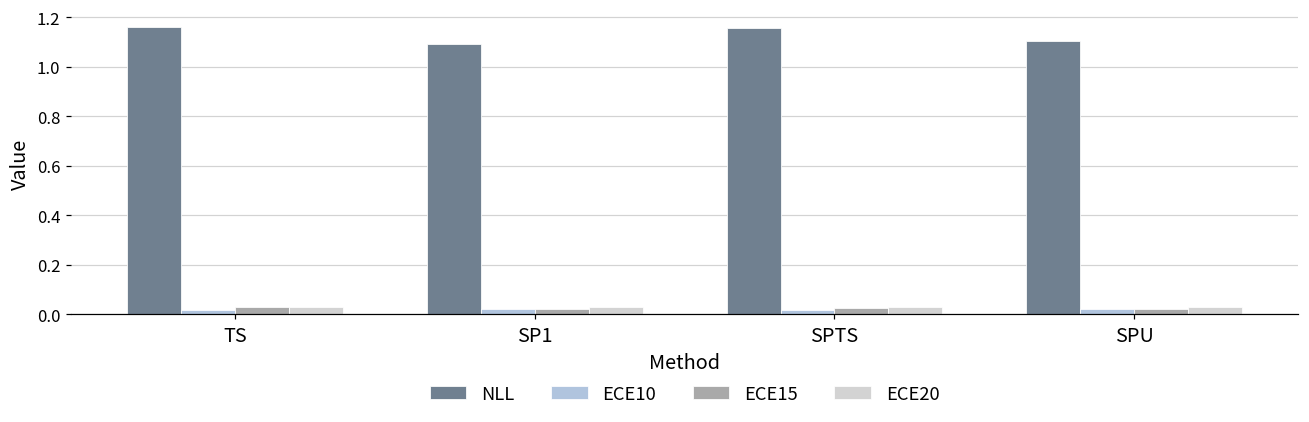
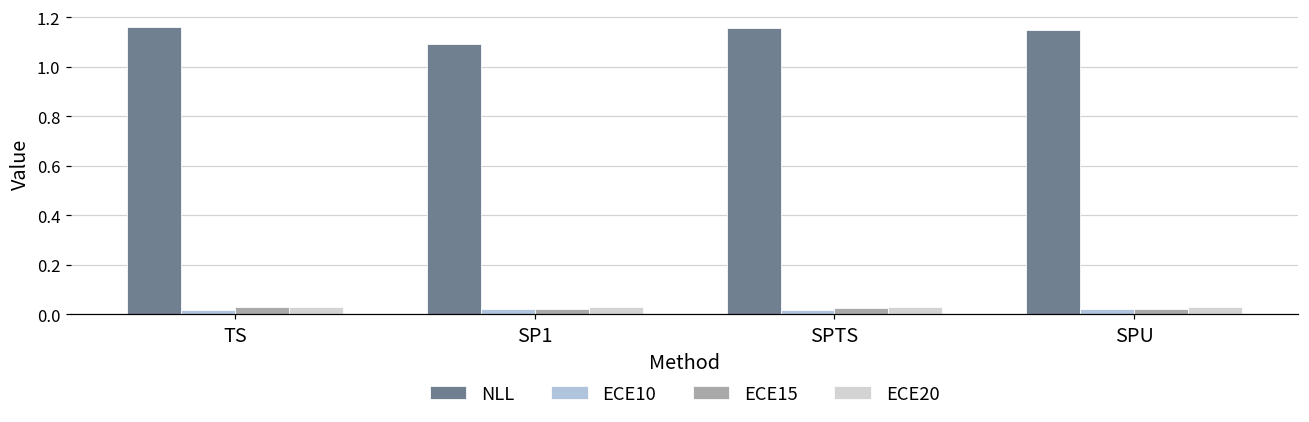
  {
    "NLL": {
      "TS": 1.16,
      "SP1": 1.09,
      "SPTS": 1.15,
-     "SPU": 1.11
+     "SPU": 1.15
    }
  }
